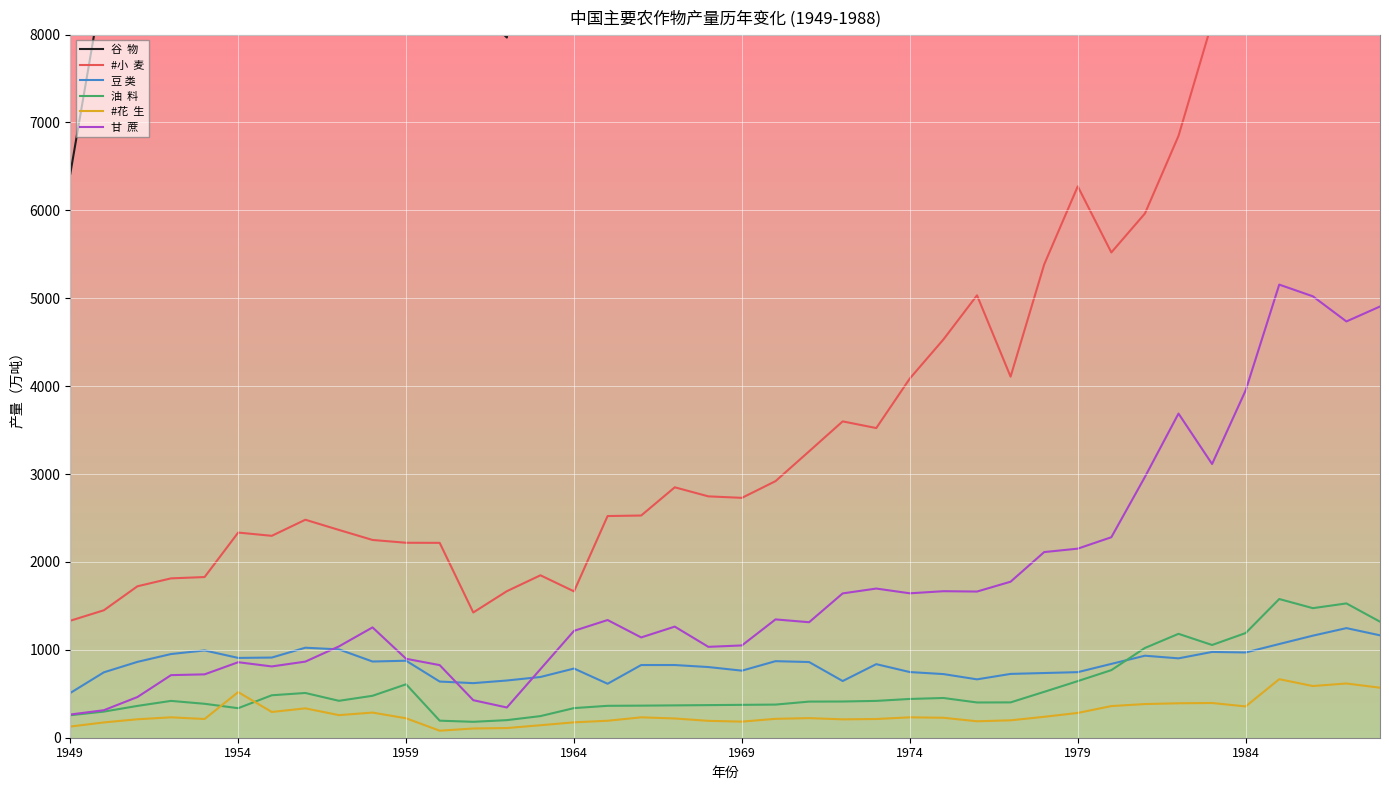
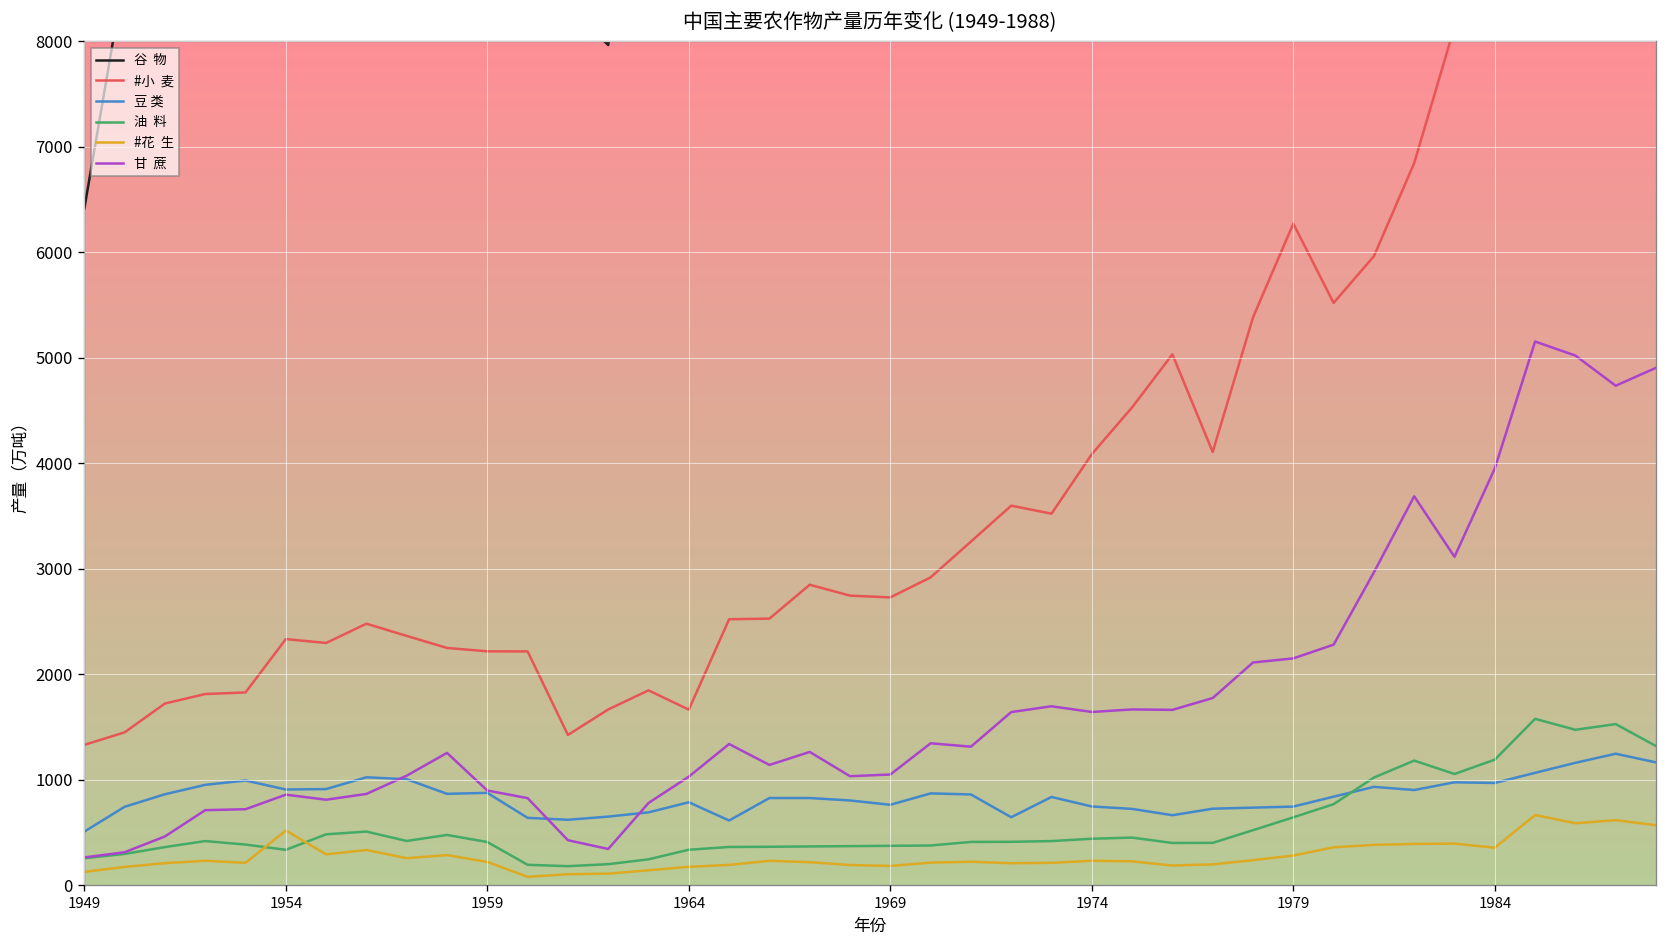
  {
    "谷 物": {
      "1949": 6400
    },
    "#小 麦": {
      "1949": 1300,
      "1954": 2300,
      "1959": 2200,
      "1964": 1700,
      "1969": 2700,
      "1974": 4100,
      "1979": 6300
    },
    "豆 类": {
      "1949": 500,
      "1954": 900,
      "1964": 800,
      "1969": 800,
      "1974": 700,
      "1979": 700,
      "1984": 1000
    },
    "油 料": {
      "1954": 300,
-     "1959": 600,
+     "1959": 400,
      "1964": 300,
      "1969": 400,
      "1974": 400,
      "1979": 600,
      "1984": 1200
    },
    "#花 生": {
      "1949": 100,
      "1954": 500,
      "1959": 200,
      "1964": 200,
      "1969": 200,
      "1974": 200,
      "1979": 300,
      "1984": 400
    },
    "甘 蔗": {
      "1954": 900,
-     "1964": 1200,
+     "1964": 1000,
      "1969": 1100,
      "1974": 1600,
      "1979": 2200,
      "1984": 4000
    }
  }
